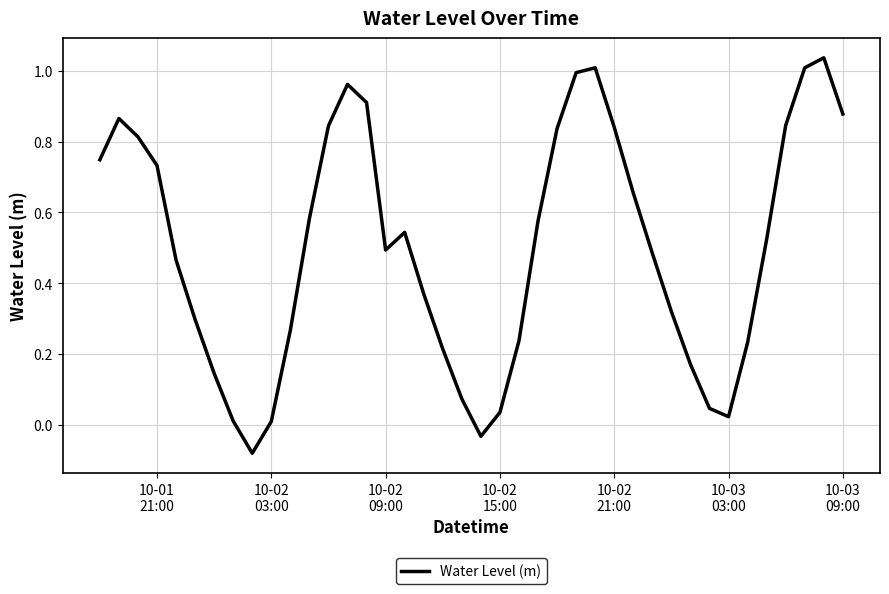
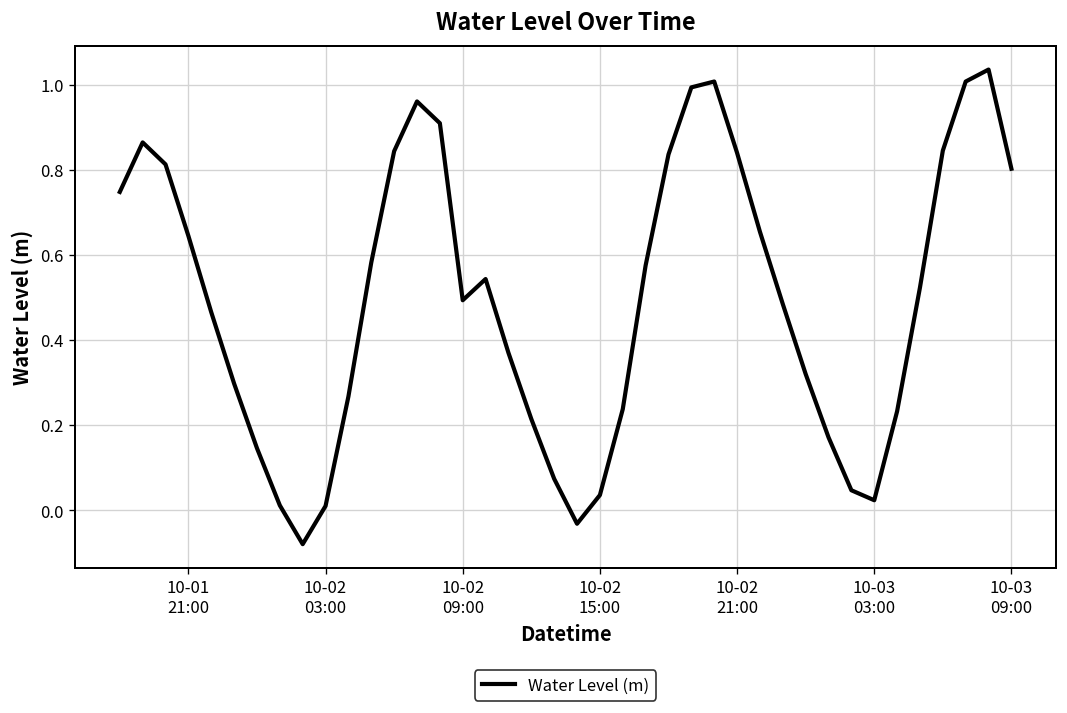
  {
-   "10-01 21:00": 0.73,
+   "10-01 21:00": 0.65,
    "10-02 03:00": 0.01,
    "10-02 09:00": 0.49,
    "10-02 15:00": 0.04,
    "10-02 21:00": 0.84,
    "10-03 03:00": 0.02,
-   "10-03 09:00": 0.88
+   "10-03 09:00": 0.80
  }
